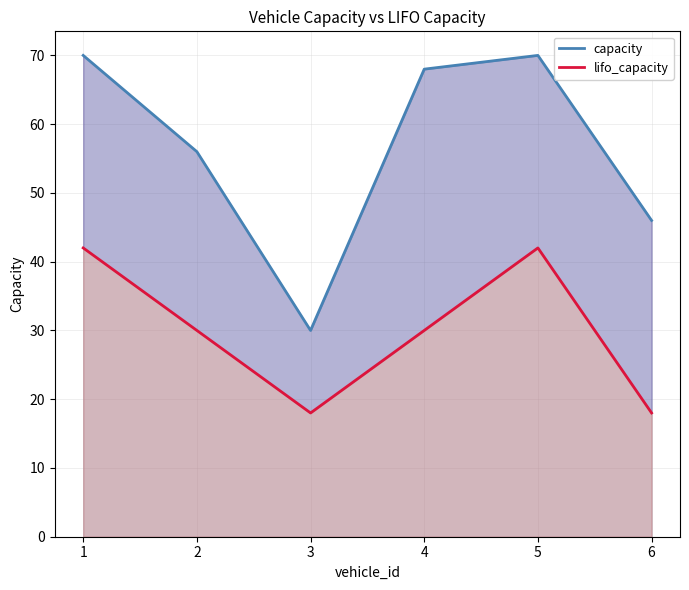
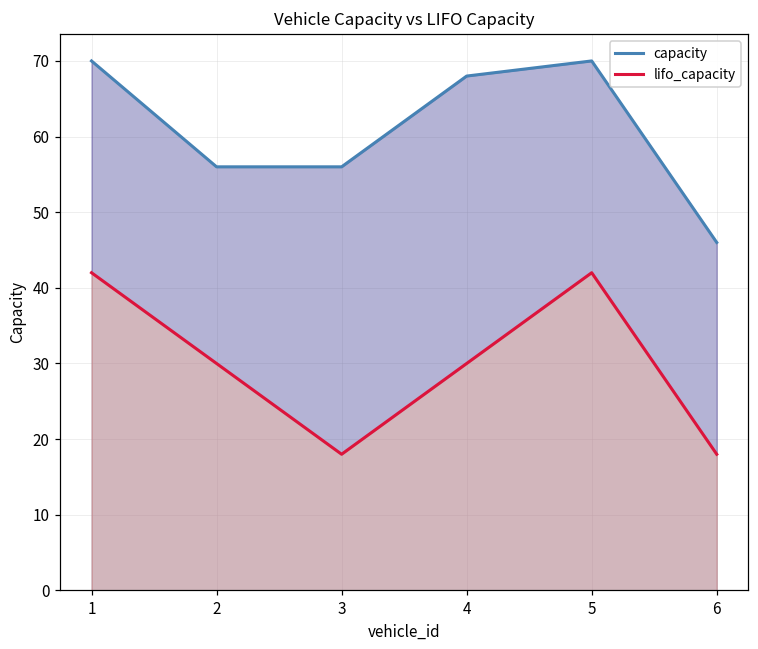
  {
    "capacity": {
      "1": 70,
      "2": 56,
-     "3": 30,
+     "3": 56,
      "4": 68,
      "5": 70,
      "6": 46
    }
  }
